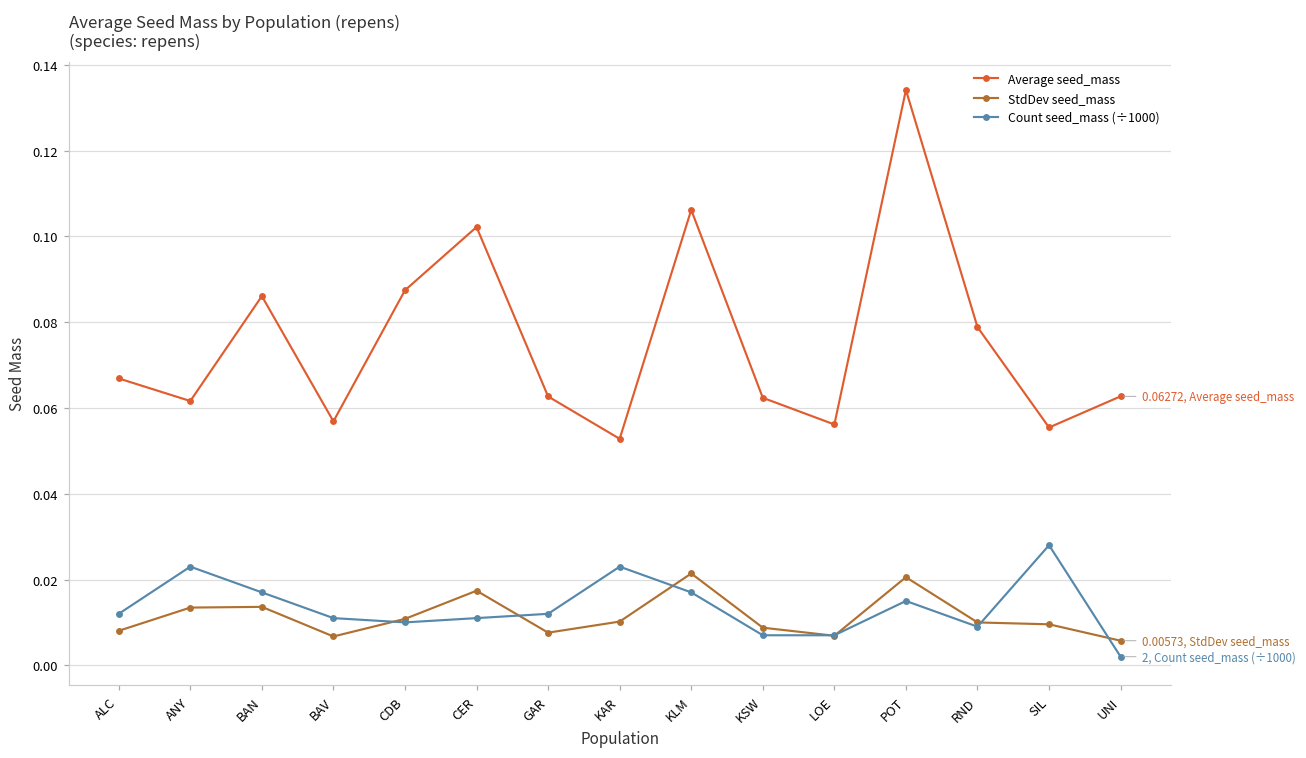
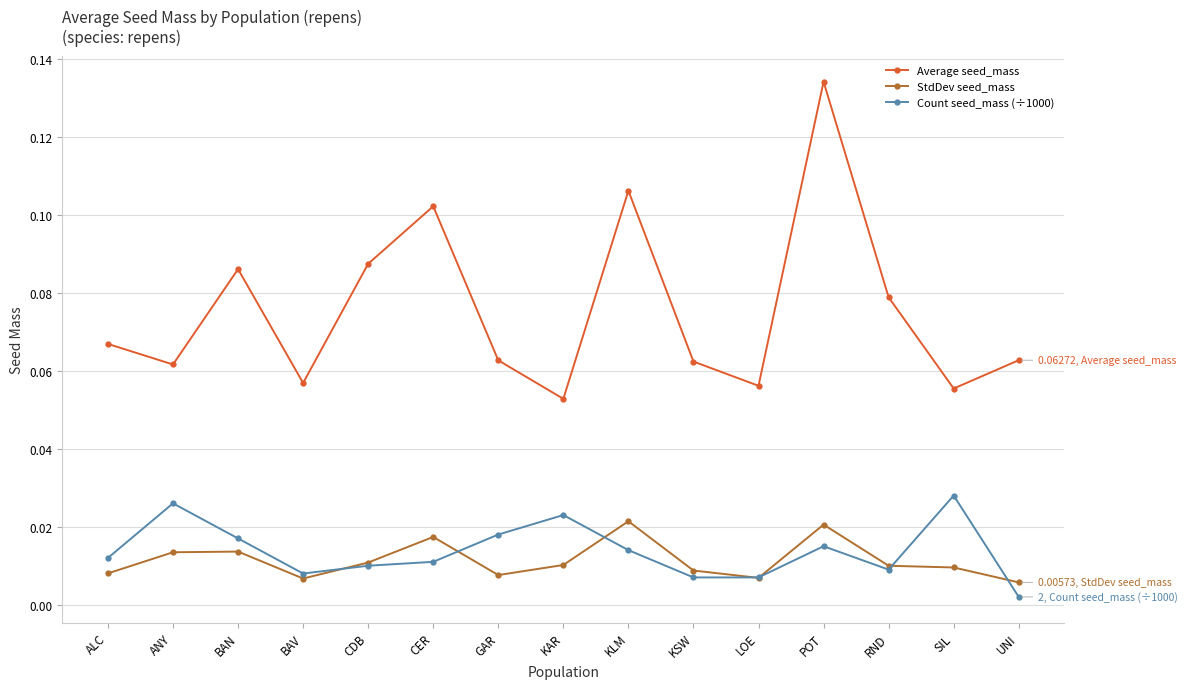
  {
    "Count seed_mass (÷1000)": {
      "ALC": 0.012,
-     "ANY": 0.023,
+     "ANY": 0.026,
      "BAN": 0.017,
-     "BAV": 0.011,
+     "BAV": 0.008,
      "CDB": 0.010,
      "CER": 0.011,
-     "GAR": 0.012,
+     "GAR": 0.018,
      "KAR": 0.023,
-     "KLM": 0.017,
+     "KLM": 0.014,
      "KSW": 0.007,
      "POT": 0.015,
      "RND": 0.009,
      "SIL": 0.028
    }
  }
